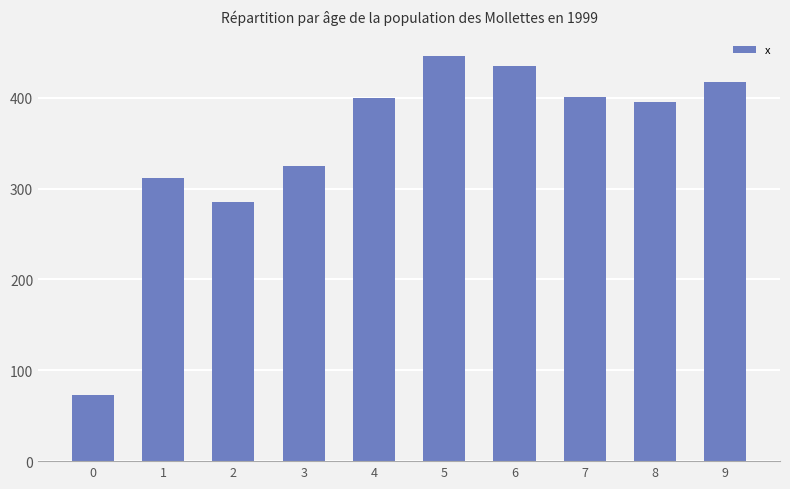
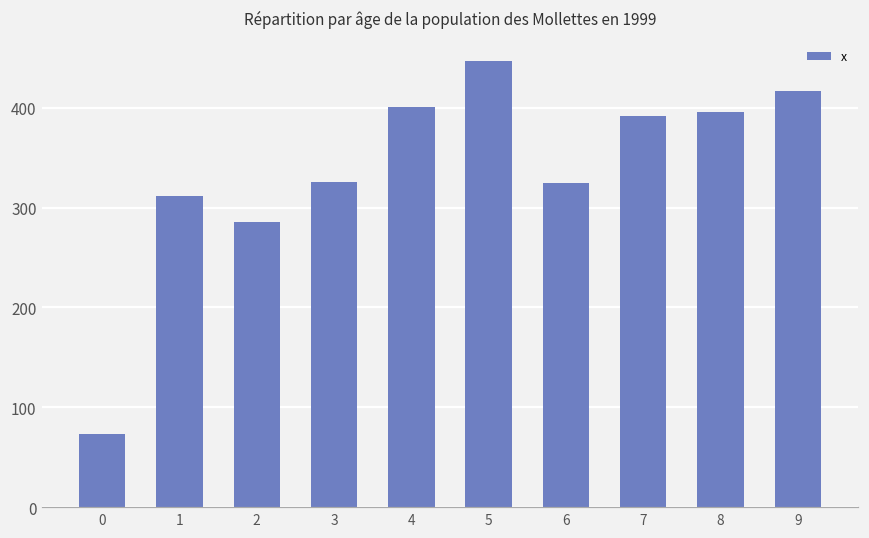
  {
    "0": 70,
    "1": 310,
    "2": 290,
    "3": 330,
    "4": 400,
    "5": 450,
-   "6": 440,
-   "7": 400,
+   "6": 320,
+   "7": 390,
    "8": 400,
    "9": 420
  }
